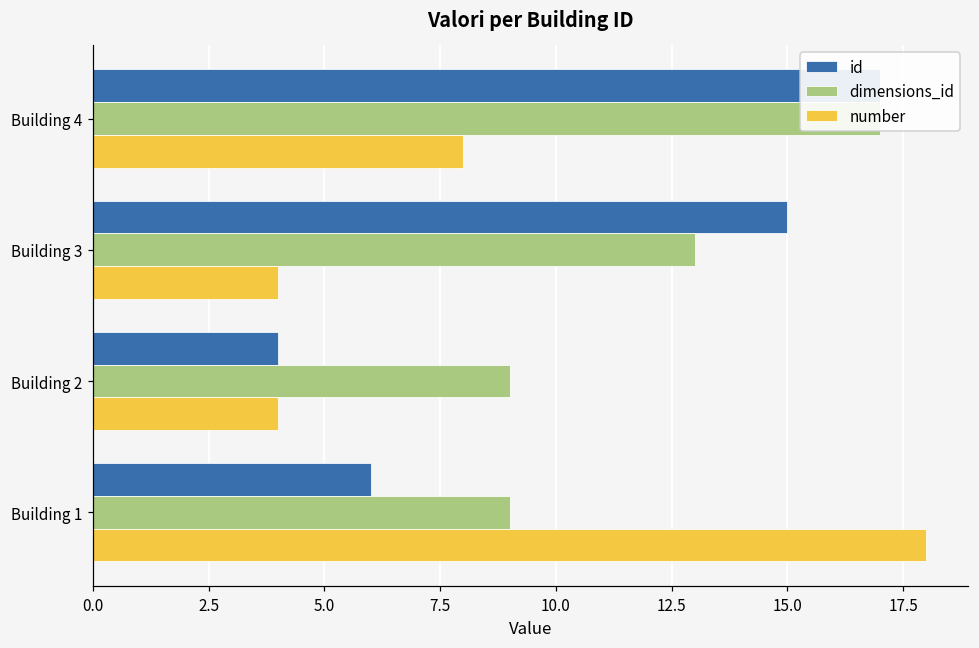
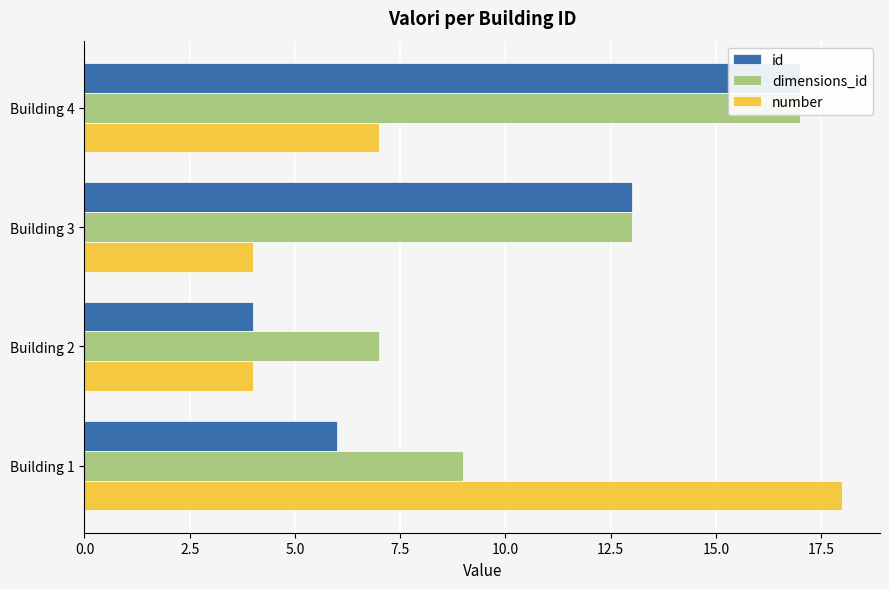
  {
    "id": {
-     "Building 3": 15,
+     "Building 3": 13,
      "Building 2": 4,
      "Building 1": 6
    },
    "dimensions_id": {
      "Building 3": 13,
-     "Building 2": 9,
+     "Building 2": 7,
      "Building 1": 9
    },
    "number": {
-     "Building 4": 8,
+     "Building 4": 7,
      "Building 3": 4,
      "Building 2": 4,
      "Building 1": 18
    }
  }
